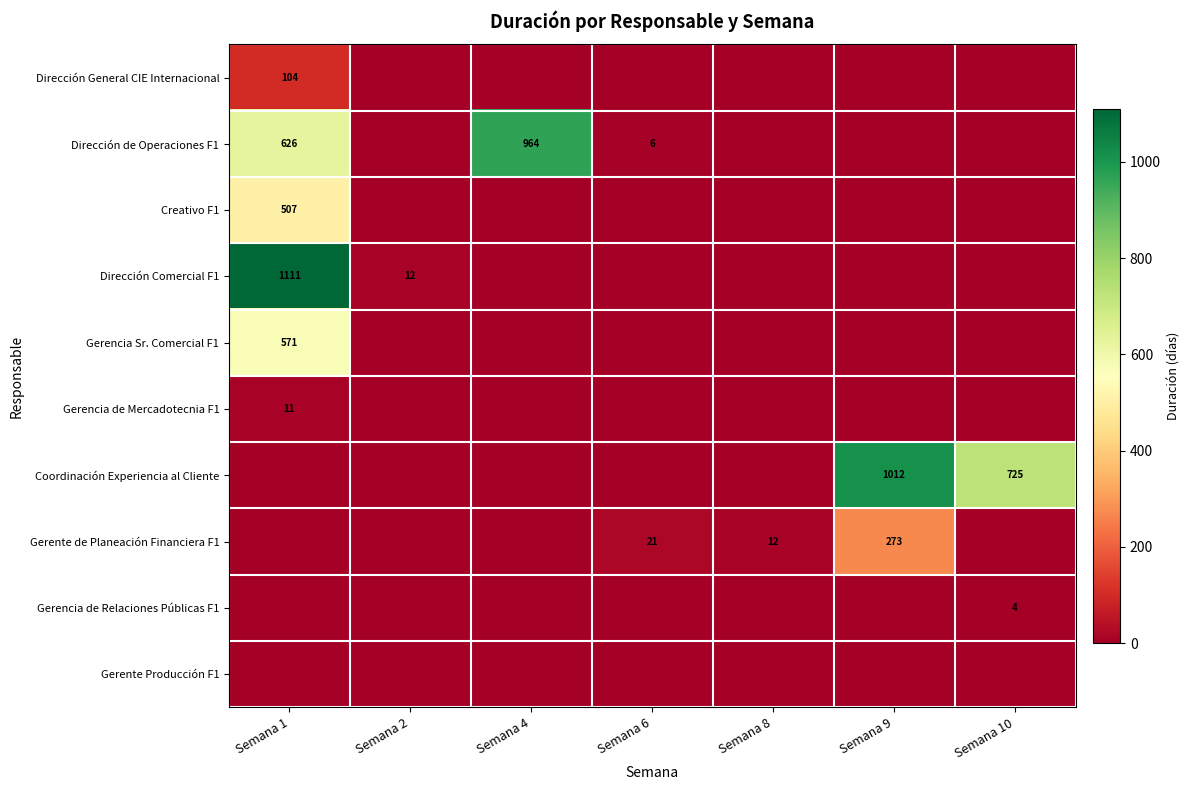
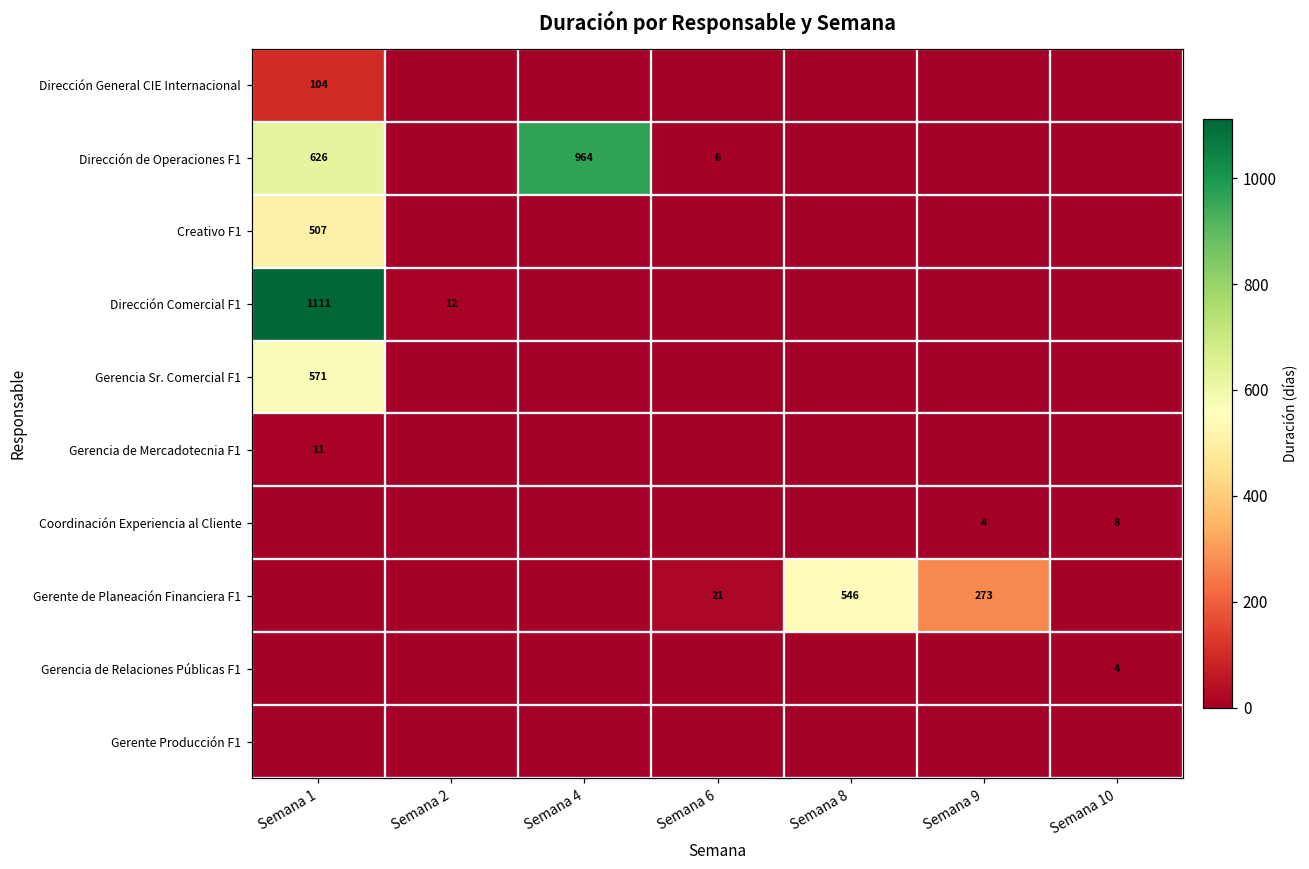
  {
    "Dirección General CIE Internacional": {
      "Semana 1": 104
    },
    "Dirección de Operaciones F1": {
      "Semana 1": 626,
      "Semana 4": 964,
      "Semana 6": 6
    },
    "Creativo F1": {
      "Semana 1": 507
    },
    "Dirección Comercial F1": {
      "Semana 1": 1111,
      "Semana 2": 12
    },
    "Gerencia Sr. Comercial F1": {
      "Semana 1": 571
    },
    "Gerencia de Mercadotecnia F1": {
      "Semana 1": 11
    },
    "Coordinación Experiencia al Cliente": {
-     "Semana 9": 1012,
-     "Semana 10": 725
+     "Semana 9": 4,
+     "Semana 10": 8
    },
    "Gerente de Planeación Financiera F1": {
      "Semana 6": 21,
-     "Semana 8": 12,
+     "Semana 8": 546,
      "Semana 9": 273
    },
    "Gerencia de Relaciones Públicas F1": {
      "Semana 10": 4
    }
  }
